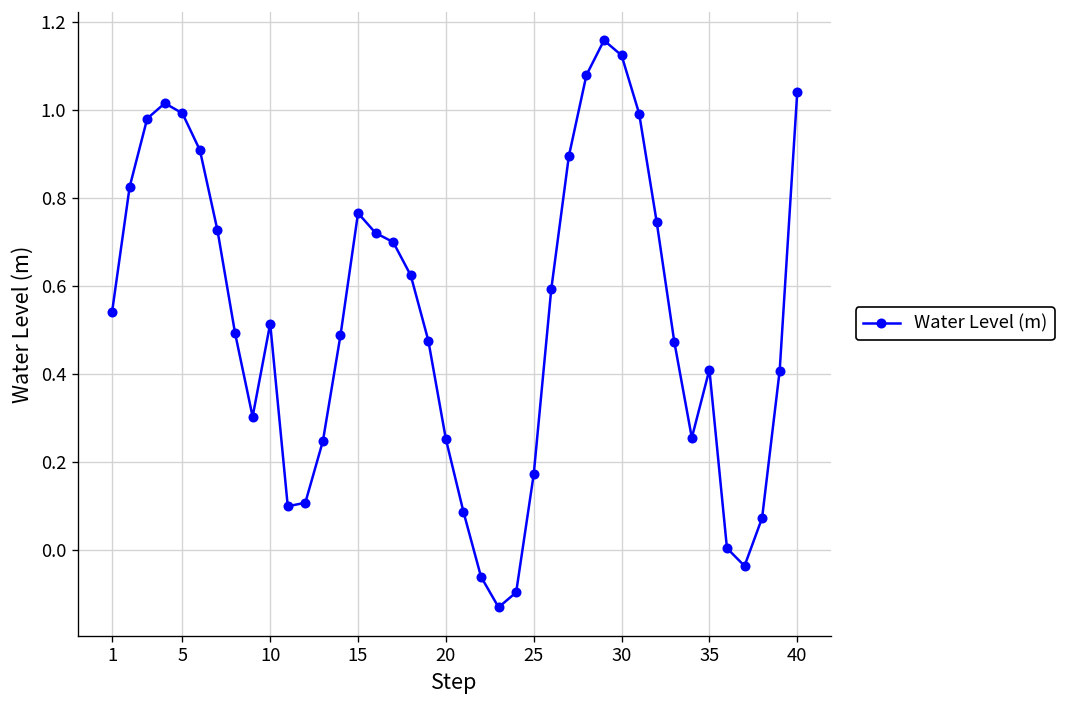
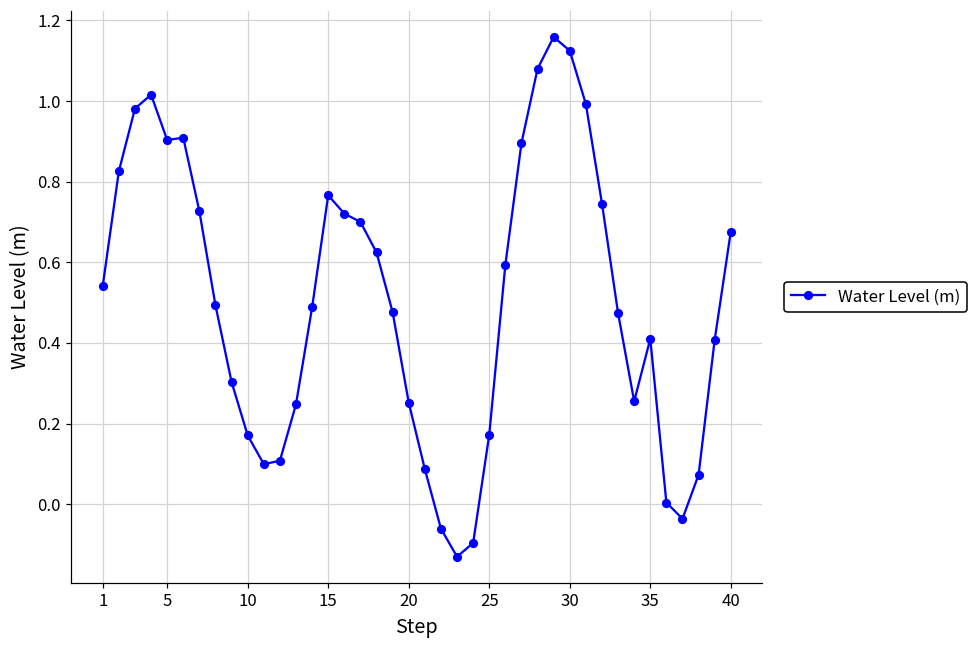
  {
    "1": 0.54,
-   "5": 0.99,
-   "10": 0.51,
+   "5": 0.90,
+   "10": 0.17,
    "15": 0.77,
    "20": 0.25,
    "25": 0.17,
    "30": 1.12,
    "35": 0.41,
-   "40": 1.04
+   "40": 0.68
  }
